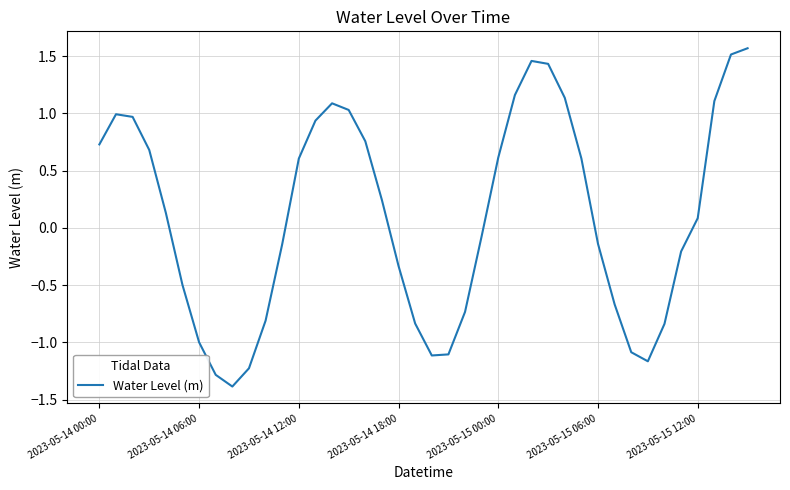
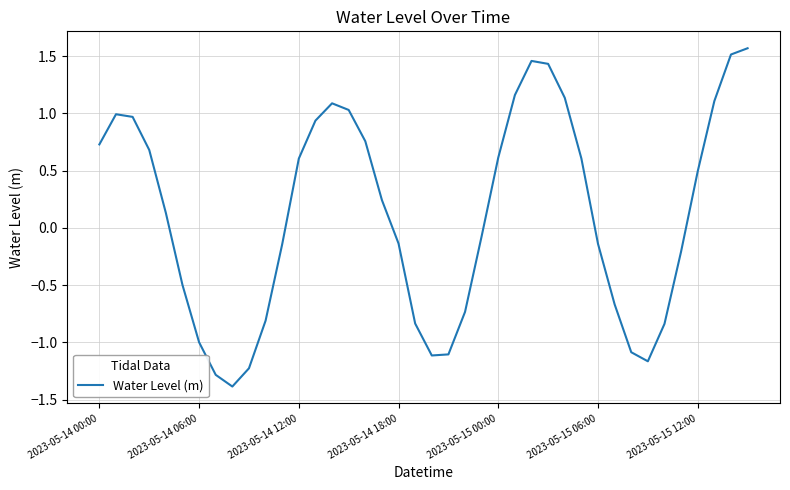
  {
    "2023-05-14 00:00": 0.73,
    "2023-05-14 06:00": -1.00,
    "2023-05-14 12:00": 0.60,
-   "2023-05-14 18:00": -0.33,
+   "2023-05-14 18:00": -0.14,
    "2023-05-15 00:00": 0.61,
    "2023-05-15 06:00": -0.14,
-   "2023-05-15 12:00": 0.08
+   "2023-05-15 12:00": 0.49
  }
